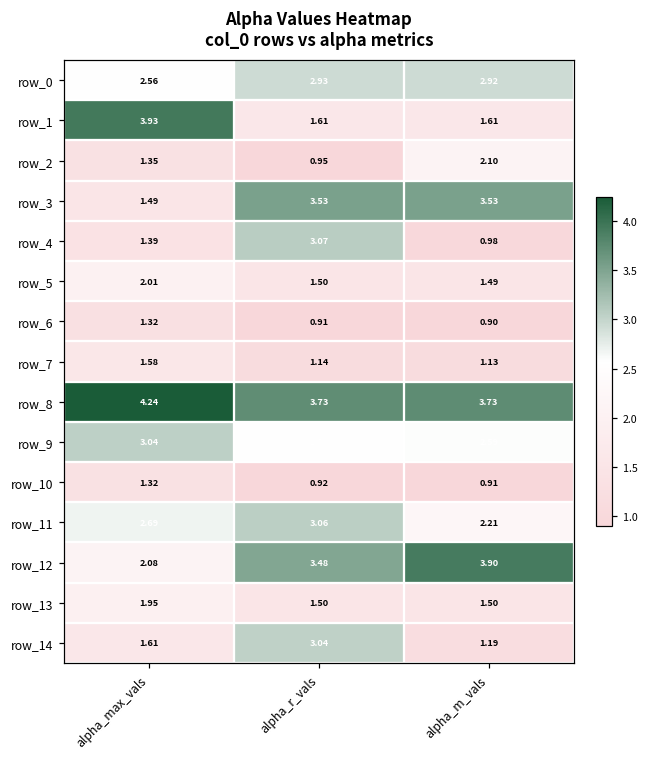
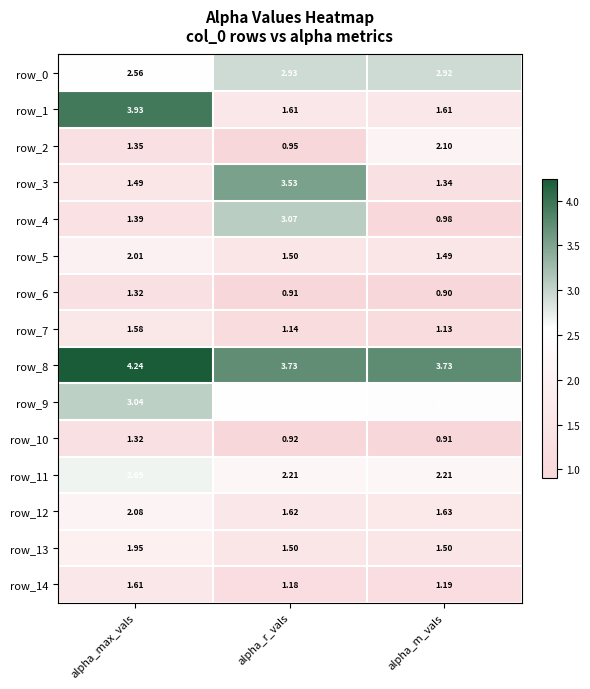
  {
    "row_0": {
      "alpha_max_vals": 2.56,
      "alpha_r_vals": 2.93,
      "alpha_m_vals": 2.92
    },
    "row_1": {
      "alpha_max_vals": 3.93,
      "alpha_r_vals": 1.61,
      "alpha_m_vals": 1.61
    },
    "row_2": {
      "alpha_max_vals": 1.35,
      "alpha_r_vals": 0.95,
      "alpha_m_vals": 2.10
    },
    "row_3": {
      "alpha_max_vals": 1.49,
      "alpha_r_vals": 3.53,
-     "alpha_m_vals": 3.53
+     "alpha_m_vals": 1.34
    },
    "row_4": {
      "alpha_max_vals": 1.39,
      "alpha_r_vals": 3.07,
      "alpha_m_vals": 0.98
    },
    "row_5": {
      "alpha_max_vals": 2.01,
      "alpha_r_vals": 1.50,
      "alpha_m_vals": 1.49
    },
    "row_6": {
      "alpha_max_vals": 1.32,
      "alpha_r_vals": 0.91,
      "alpha_m_vals": 0.90
    },
    "row_7": {
      "alpha_max_vals": 1.58,
      "alpha_r_vals": 1.14,
      "alpha_m_vals": 1.13
    },
    "row_8": {
      "alpha_max_vals": 4.24,
      "alpha_r_vals": 3.73,
      "alpha_m_vals": 3.73
    },
    "row_9": {
      "alpha_max_vals": 3.04
    },
    "row_10": {
      "alpha_max_vals": 1.32,
      "alpha_r_vals": 0.92,
      "alpha_m_vals": 0.91
    },
    "row_11": {
-     "alpha_r_vals": 3.06,
+     "alpha_r_vals": 2.21,
      "alpha_m_vals": 2.21
    },
    "row_12": {
      "alpha_max_vals": 2.08,
-     "alpha_r_vals": 3.48,
-     "alpha_m_vals": 3.90
+     "alpha_r_vals": 1.62,
+     "alpha_m_vals": 1.63
    },
    "row_13": {
      "alpha_max_vals": 1.95,
      "alpha_r_vals": 1.50,
      "alpha_m_vals": 1.50
    },
    "row_14": {
      "alpha_max_vals": 1.61,
-     "alpha_r_vals": 3.04,
+     "alpha_r_vals": 1.18,
      "alpha_m_vals": 1.19
    }
  }
